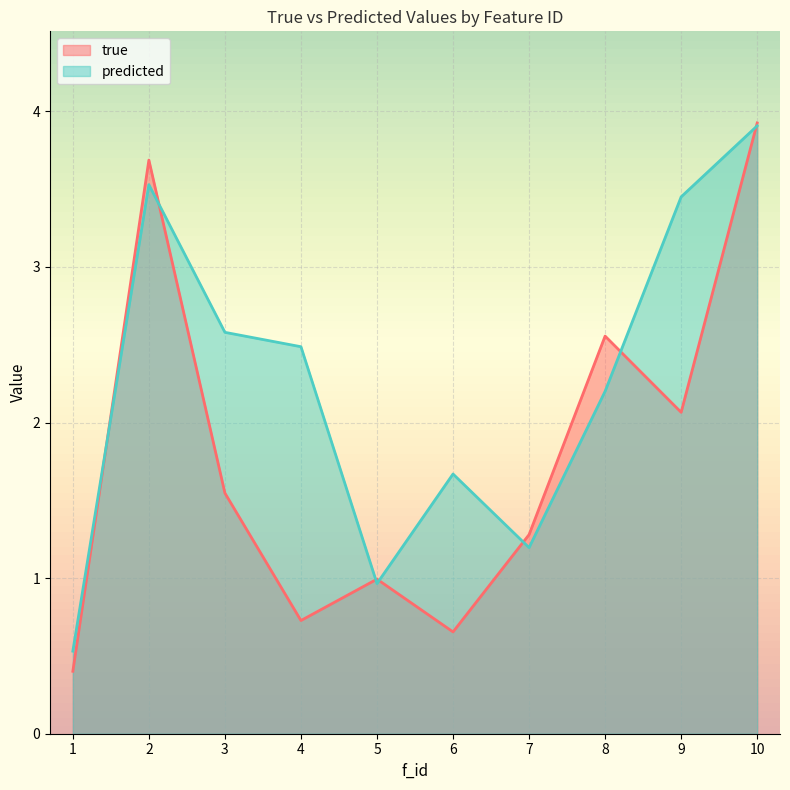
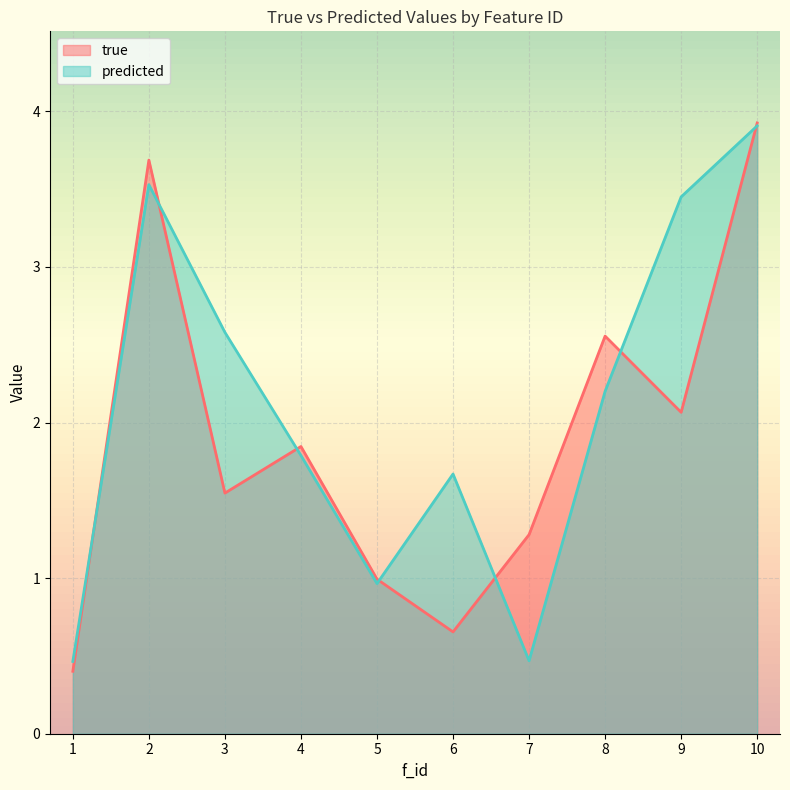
  {
    "true": {
      "1": 0.40,
      "2": 3.69,
      "3": 1.55,
-     "4": 0.73,
+     "4": 1.85,
      "5": 0.99,
      "6": 0.65,
      "7": 1.28,
      "8": 2.56,
      "9": 2.07,
      "10": 3.93
    },
    "predicted": {
-     "1": 0.53,
+     "1": 0.46,
      "2": 3.53,
      "3": 2.58,
-     "4": 2.49,
+     "4": 1.79,
      "5": 0.96,
      "6": 1.67,
-     "7": 1.20,
+     "7": 0.47,
      "8": 2.20,
      "9": 3.45,
      "10": 3.91
    }
  }
